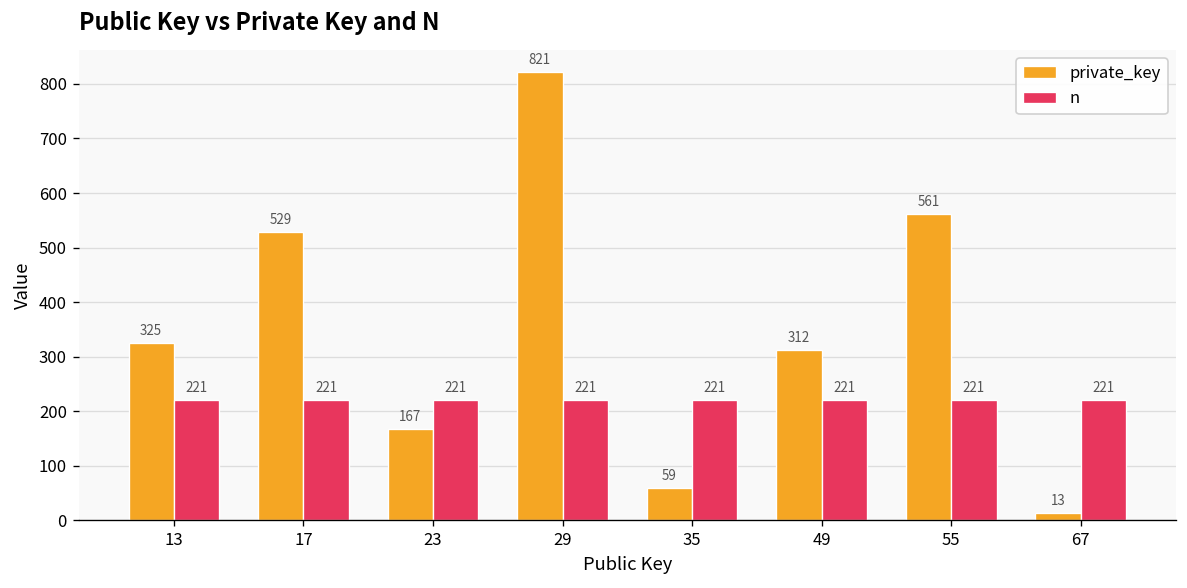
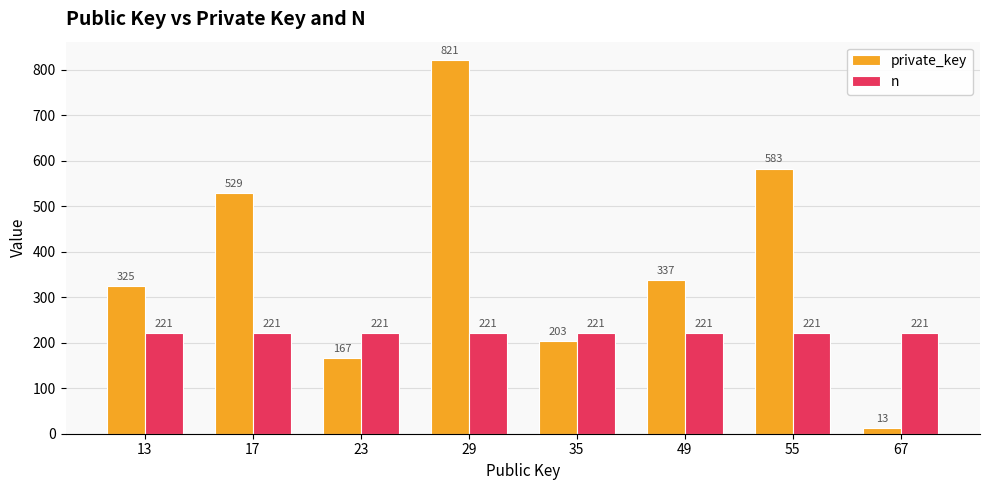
  {
    "private_key": {
      "13": 325,
      "17": 529,
      "23": 167,
      "29": 821,
-     "35": 59,
-     "49": 312,
-     "55": 561,
+     "35": 203,
+     "49": 337,
+     "55": 583,
      "67": 13
    },
    "n": {
      "13": 221,
      "17": 221,
      "23": 221,
      "29": 221,
      "35": 221,
      "49": 221,
      "55": 221,
      "67": 221
    }
  }
